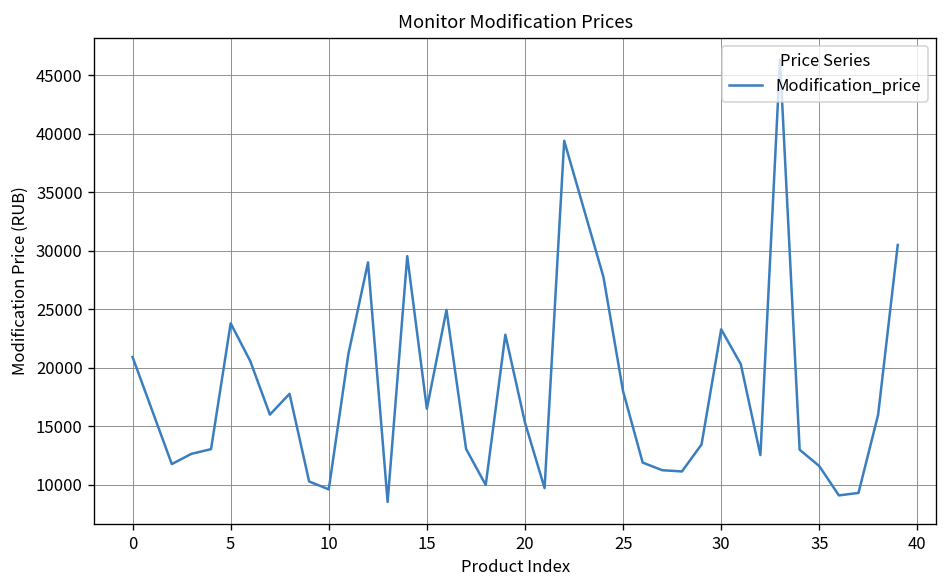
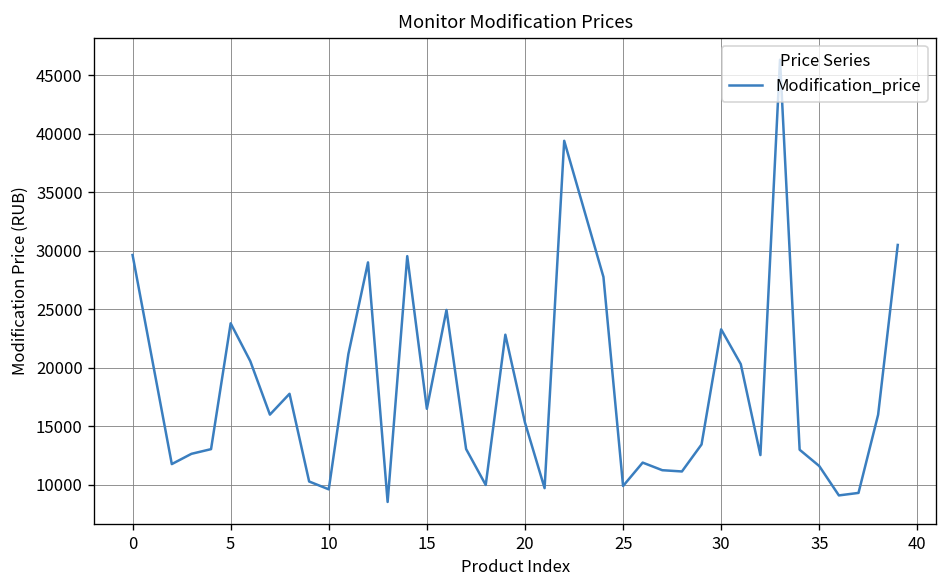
  {
-   "0": 21000,
+   "0": 30000,
    "5": 24000,
    "10": 10000,
    "15": 16000,
    "20": 15000,
-   "25": 18000,
+   "25": 10000,
    "30": 23000,
    "35": 12000
  }
